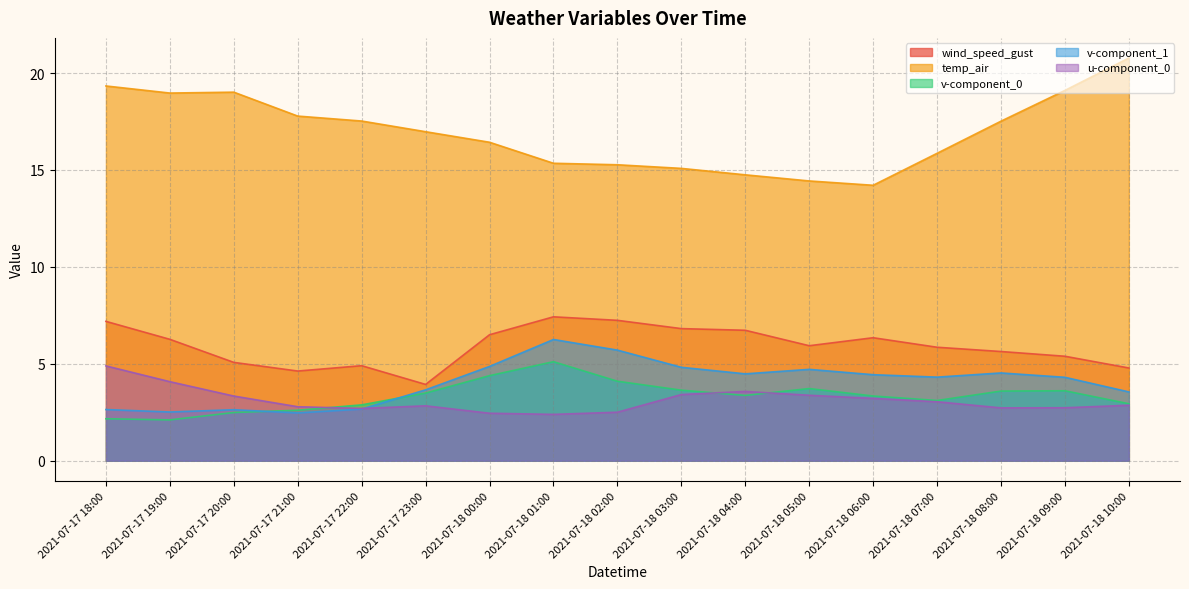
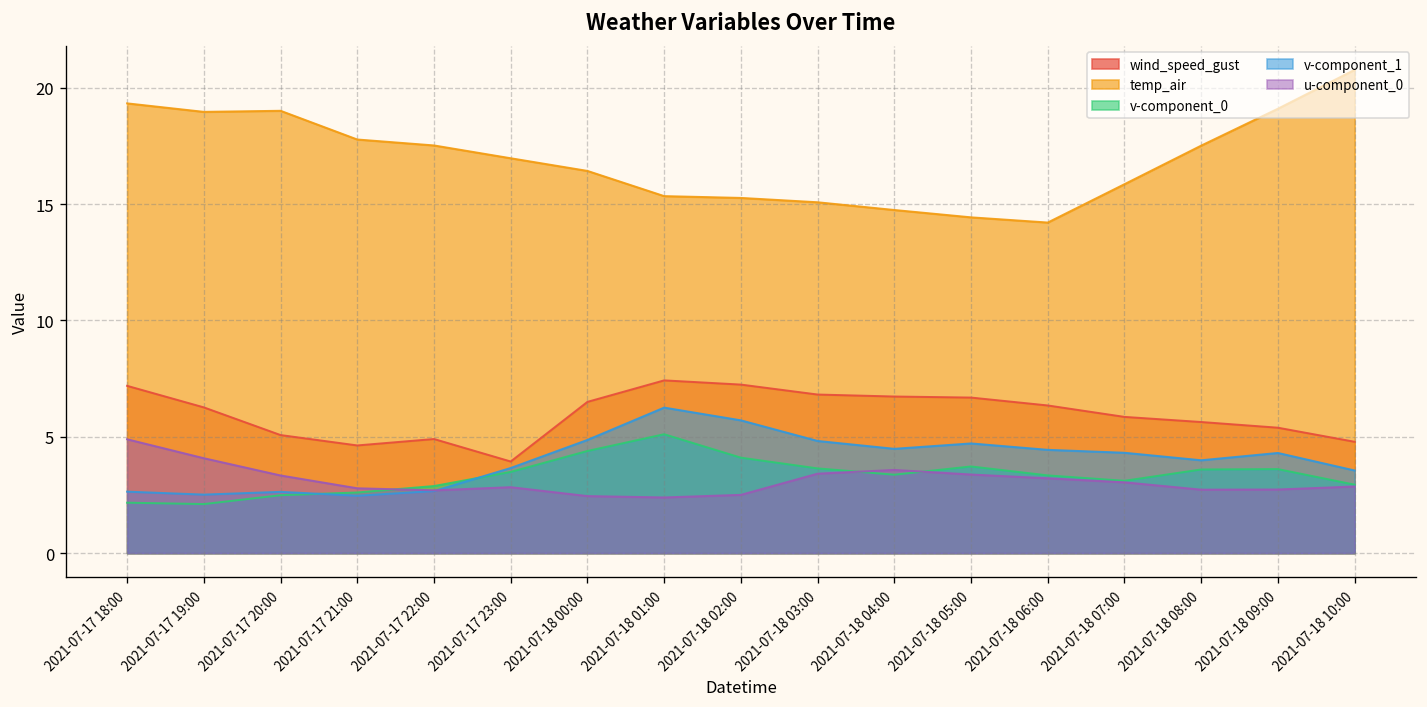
  {
    "wind_speed_gust": {
      "2021-07-17 18:00": 7.2,
      "2021-07-17 19:00": 6.3,
      "2021-07-17 20:00": 5.1,
      "2021-07-17 21:00": 4.6,
      "2021-07-17 22:00": 4.9,
      "2021-07-17 23:00": 3.9,
      "2021-07-18 00:00": 6.5,
      "2021-07-18 01:00": 7.4,
      "2021-07-18 02:00": 7.2,
      "2021-07-18 03:00": 6.8,
      "2021-07-18 04:00": 6.7,
-     "2021-07-18 05:00": 5.9,
+     "2021-07-18 05:00": 6.7,
      "2021-07-18 06:00": 6.3,
      "2021-07-18 07:00": 5.9,
      "2021-07-18 08:00": 5.6,
      "2021-07-18 09:00": 5.4,
      "2021-07-18 10:00": 4.8
    },
    "temp_air": {
      "2021-07-17 18:00": 19.3,
      "2021-07-17 19:00": 19.0,
      "2021-07-17 20:00": 19.0,
      "2021-07-17 21:00": 17.8,
      "2021-07-17 22:00": 17.5,
      "2021-07-17 23:00": 17.0,
      "2021-07-18 00:00": 16.4,
      "2021-07-18 01:00": 15.3,
      "2021-07-18 02:00": 15.3,
      "2021-07-18 03:00": 15.1,
      "2021-07-18 04:00": 14.8,
      "2021-07-18 05:00": 14.4,
      "2021-07-18 06:00": 14.2,
      "2021-07-18 07:00": 15.9,
      "2021-07-18 08:00": 17.5
    },
    "v-component_0": {
      "2021-07-17 18:00": 2.2,
      "2021-07-17 19:00": 2.1,
      "2021-07-17 20:00": 2.5,
      "2021-07-17 21:00": 2.6,
      "2021-07-17 22:00": 2.9,
      "2021-07-17 23:00": 3.5,
      "2021-07-18 00:00": 4.4,
      "2021-07-18 01:00": 5.1,
      "2021-07-18 02:00": 4.1,
      "2021-07-18 03:00": 3.6,
      "2021-07-18 04:00": 3.4,
      "2021-07-18 05:00": 3.7,
      "2021-07-18 08:00": 3.6,
      "2021-07-18 09:00": 3.6
    },
    "v-component_1": {
      "2021-07-17 18:00": 2.6,
      "2021-07-17 19:00": 2.5,
      "2021-07-17 20:00": 2.6,
      "2021-07-17 21:00": 2.5,
      "2021-07-17 23:00": 3.7,
      "2021-07-18 00:00": 4.9,
      "2021-07-18 01:00": 6.3,
      "2021-07-18 02:00": 5.7,
      "2021-07-18 03:00": 4.8,
      "2021-07-18 04:00": 4.5,
      "2021-07-18 05:00": 4.7,
      "2021-07-18 06:00": 4.4,
      "2021-07-18 07:00": 4.3,
-     "2021-07-18 08:00": 4.5,
+     "2021-07-18 08:00": 4.0,
      "2021-07-18 09:00": 4.3,
      "2021-07-18 10:00": 3.6
    },
    "u-component_0": {
      "2021-07-17 18:00": 4.9,
      "2021-07-17 19:00": 4.1,
      "2021-07-17 20:00": 3.3,
      "2021-07-17 21:00": 2.8,
      "2021-07-17 23:00": 2.8,
      "2021-07-18 00:00": 2.5,
      "2021-07-18 01:00": 2.4,
      "2021-07-18 02:00": 2.5,
      "2021-07-18 03:00": 3.4,
      "2021-07-18 04:00": 3.6,
      "2021-07-18 05:00": 3.4,
      "2021-07-18 08:00": 2.7,
      "2021-07-18 09:00": 2.7
    }
  }
